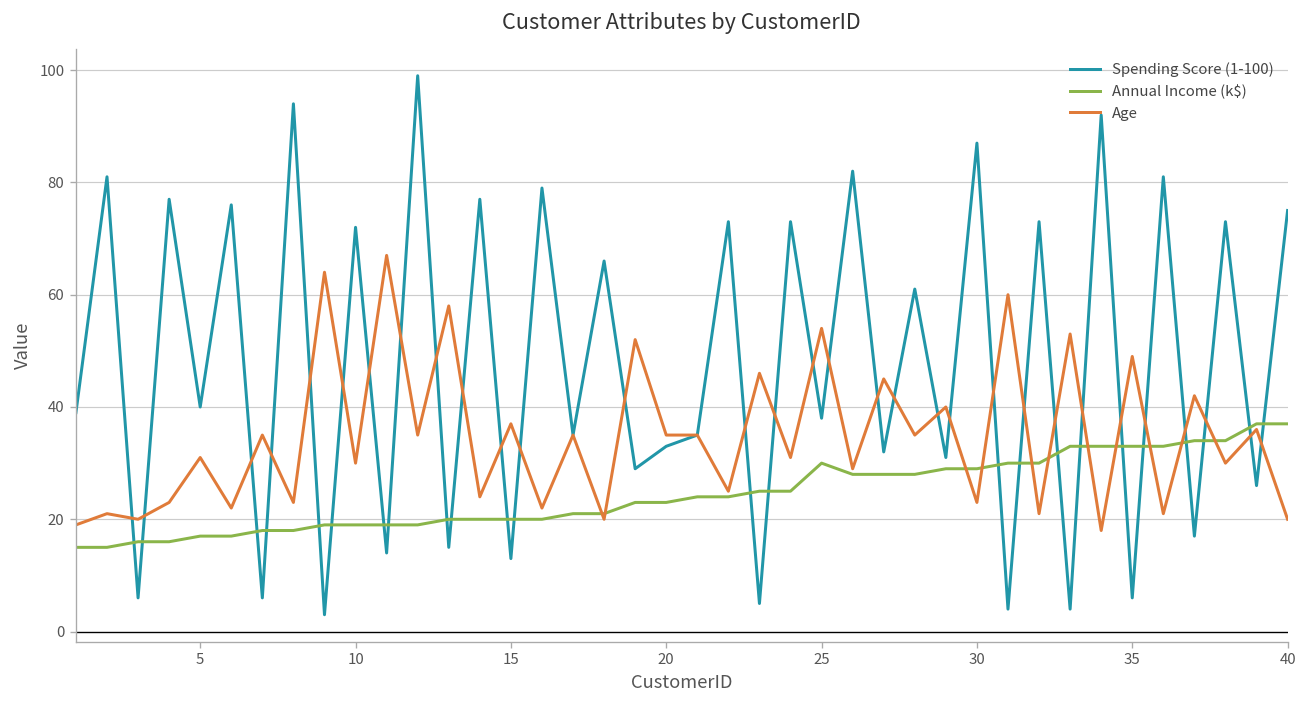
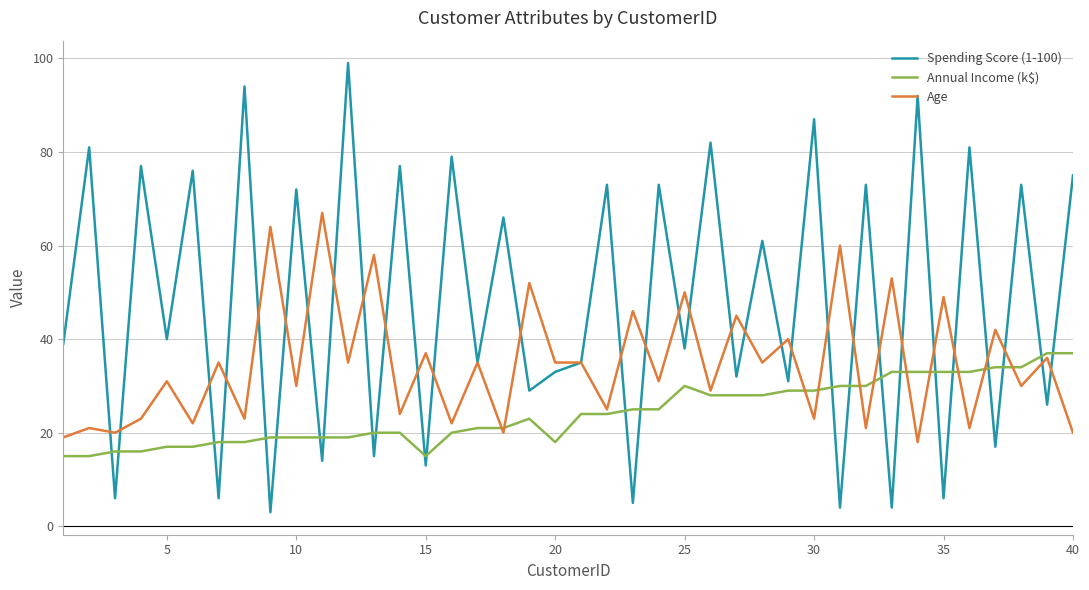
  {
    "Spending Score (1-100)": {
      "5": 40,
      "10": 72,
      "15": 13,
      "20": 33,
      "25": 38,
      "30": 87,
      "35": 6,
      "40": 75
    },
    "Annual Income (k$)": {
      "5": 17,
      "10": 19,
-     "15": 20,
-     "20": 23,
+     "15": 15,
+     "20": 18,
      "25": 30,
      "30": 29,
      "35": 33,
      "40": 37
    },
    "Age": {
      "5": 31,
      "10": 30,
      "15": 37,
      "20": 35,
-     "25": 54,
+     "25": 50,
      "30": 23,
      "35": 49,
      "40": 20
    }
  }
